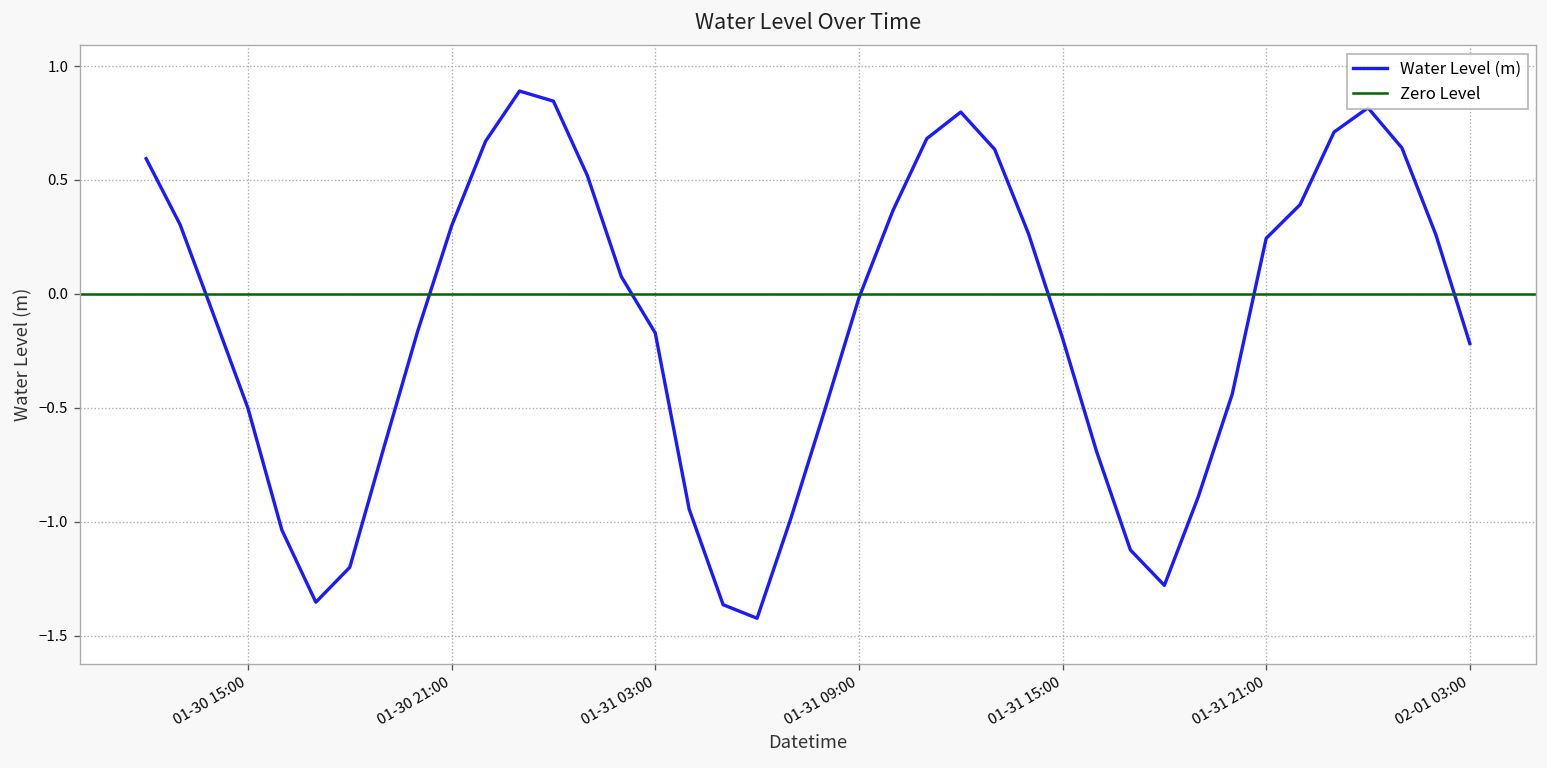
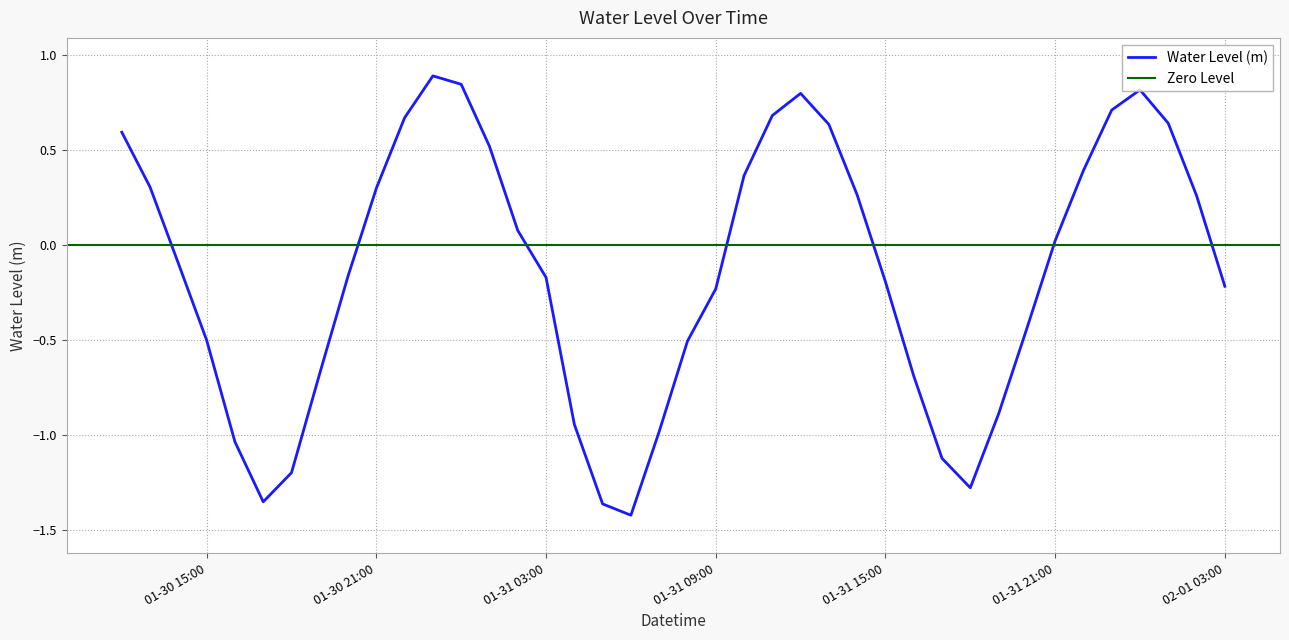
  {
    "01-30 15:00": -0.50,
    "01-30 21:00": 0.30,
    "01-31 03:00": -0.17,
-   "01-31 09:00": -0.02,
+   "01-31 09:00": -0.23,
    "01-31 15:00": -0.19,
-   "01-31 21:00": 0.24,
+   "01-31 21:00": 0.02,
    "02-01 03:00": -0.22
  }
